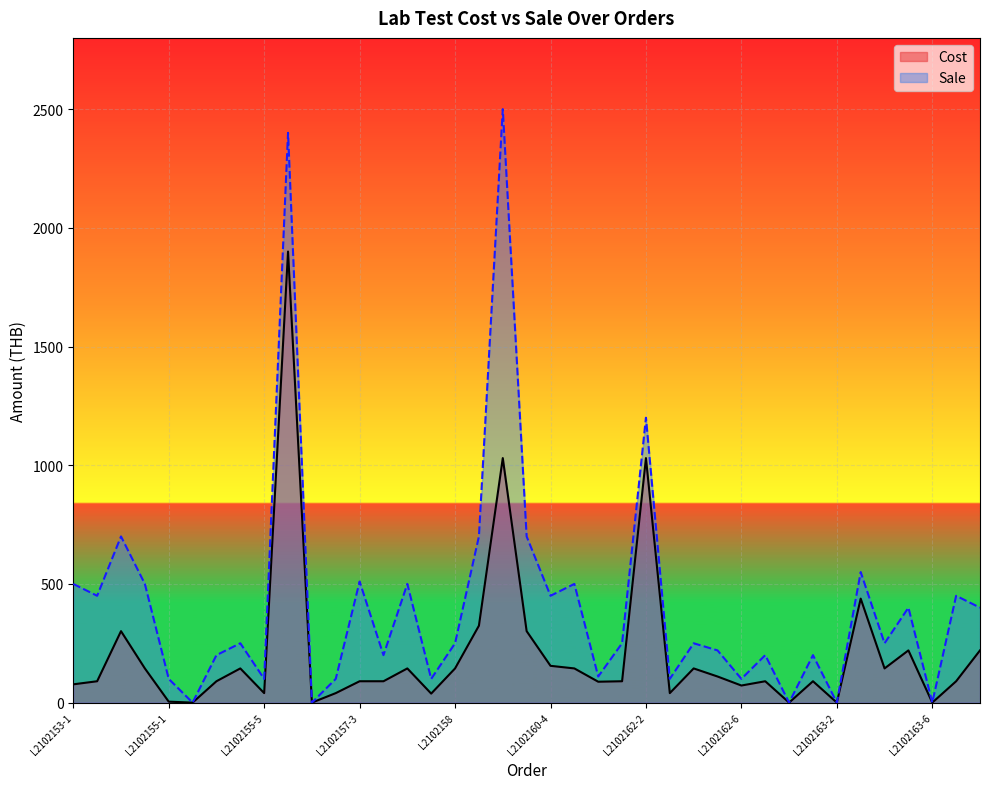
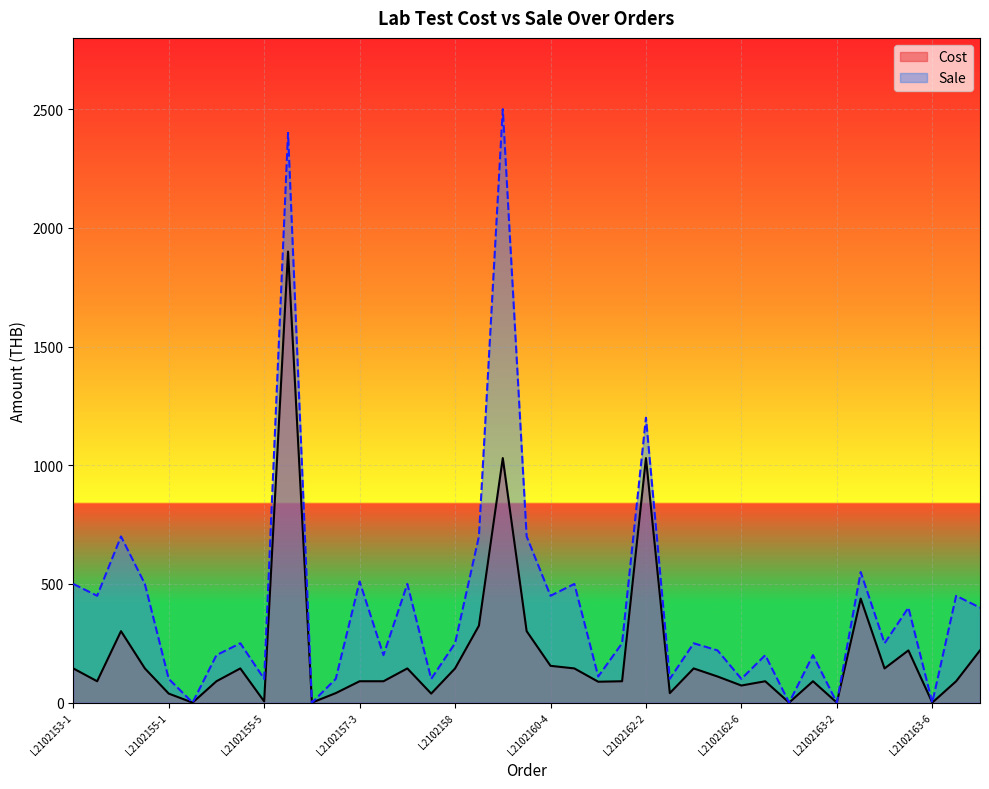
  {
    "Cost": {
-     "L2102153-1": 80,
-     "L2102155-1": 0,
-     "L2102155-5": 40,
+     "L2102153-1": 140,
+     "L2102155-1": 40,
+     "L2102155-5": 10,
      "L2102157-3": 90,
      "L2102158": 140,
      "L2102160-4": 160,
      "L2102162-2": 1030,
      "L2102162-6": 70
    },
    "Sale": {
      "L2102153-1": 500,
      "L2102155-1": 100,
      "L2102155-5": 100,
      "L2102157-3": 510,
      "L2102158": 250,
      "L2102160-4": 450,
      "L2102162-2": 1200,
      "L2102162-6": 100
    }
  }
